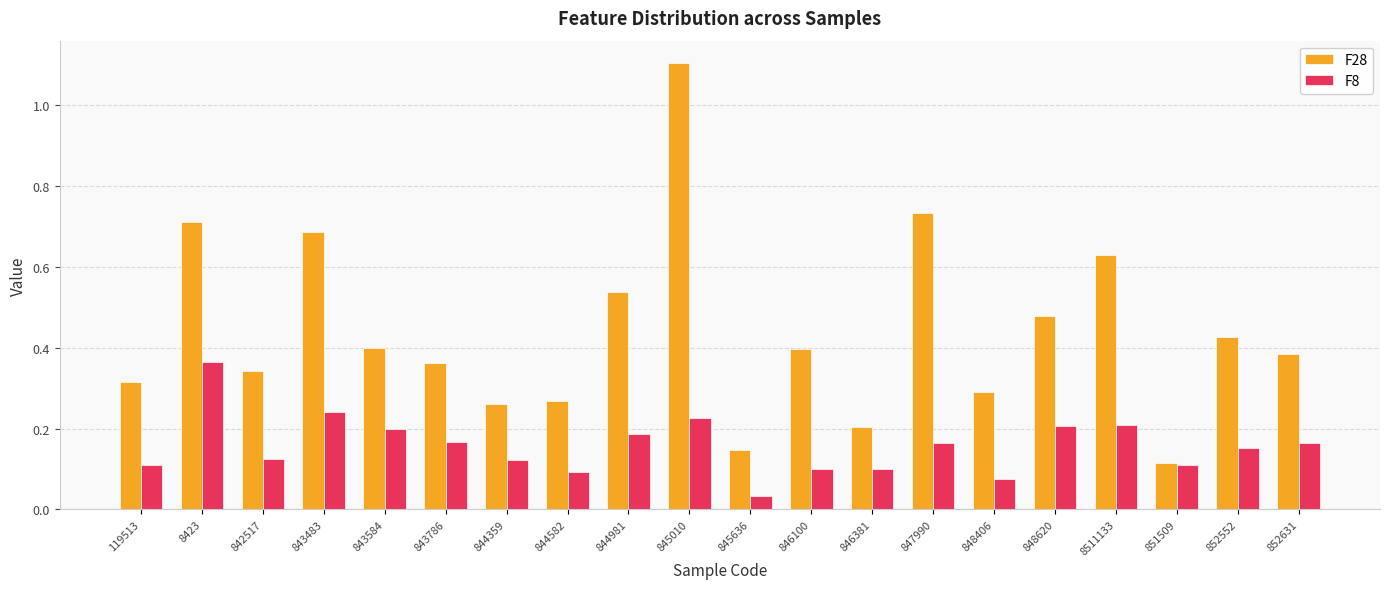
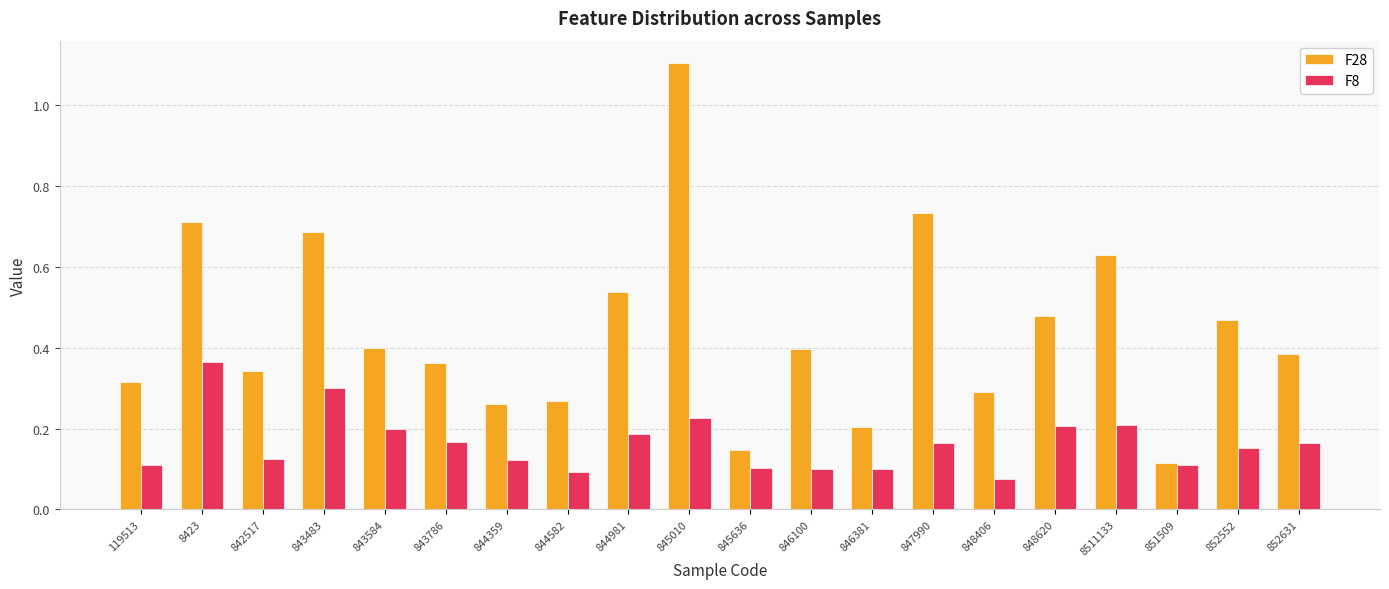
  {
    "F28": {
      "119513": 0.31,
      "8423": 0.71,
      "842517": 0.34,
      "843483": 0.69,
      "843584": 0.40,
      "843786": 0.36,
      "844359": 0.26,
      "844582": 0.27,
      "844981": 0.54,
      "845010": 1.11,
      "845636": 0.15,
      "846100": 0.40,
      "846381": 0.20,
      "847990": 0.73,
      "848406": 0.29,
      "848620": 0.48,
      "8511133": 0.63,
      "851509": 0.12,
-     "852552": 0.43,
+     "852552": 0.47,
      "852631": 0.39
    },
    "F8": {
      "119513": 0.11,
      "8423": 0.37,
      "842517": 0.13,
-     "843483": 0.24,
+     "843483": 0.30,
      "843584": 0.20,
      "843786": 0.17,
      "844359": 0.12,
      "844582": 0.09,
      "844981": 0.19,
      "845010": 0.23,
-     "845636": 0.03,
+     "845636": 0.10,
      "846100": 0.10,
      "846381": 0.10,
      "847990": 0.16,
      "848406": 0.07,
      "848620": 0.21,
      "8511133": 0.21,
      "851509": 0.11,
      "852552": 0.15,
      "852631": 0.17
    }
  }
